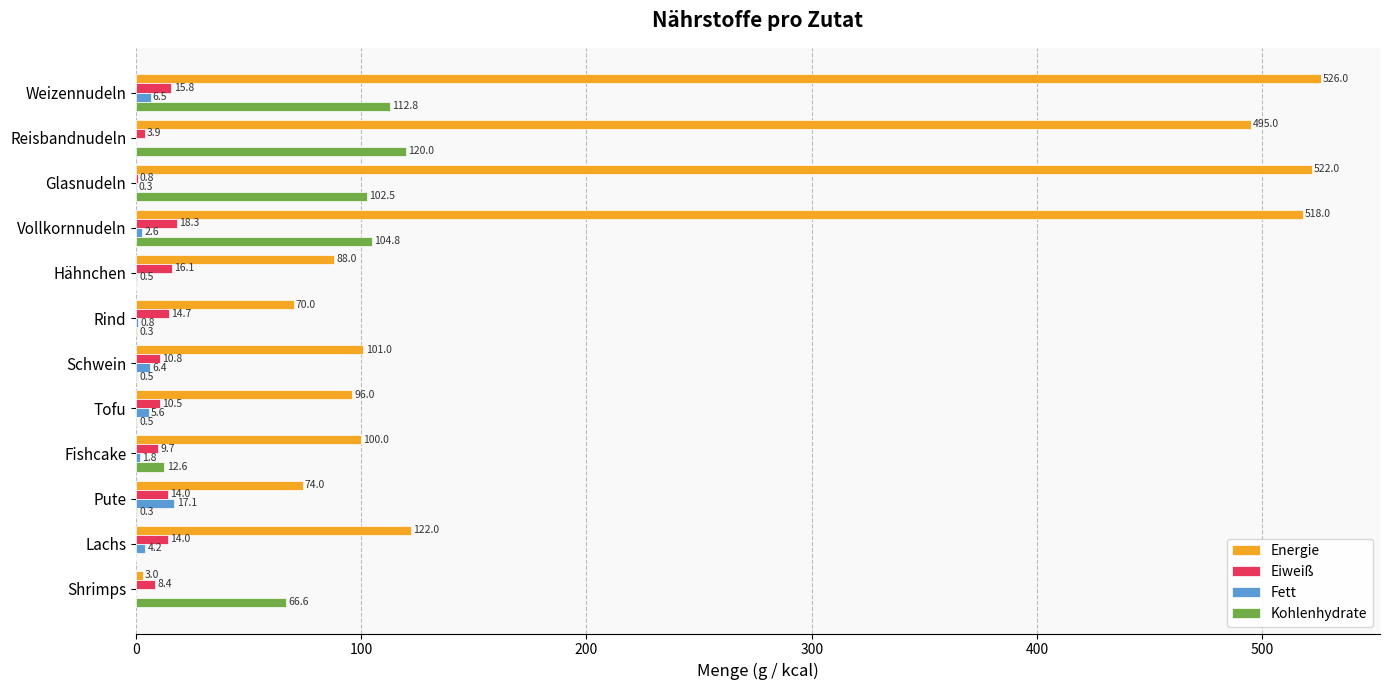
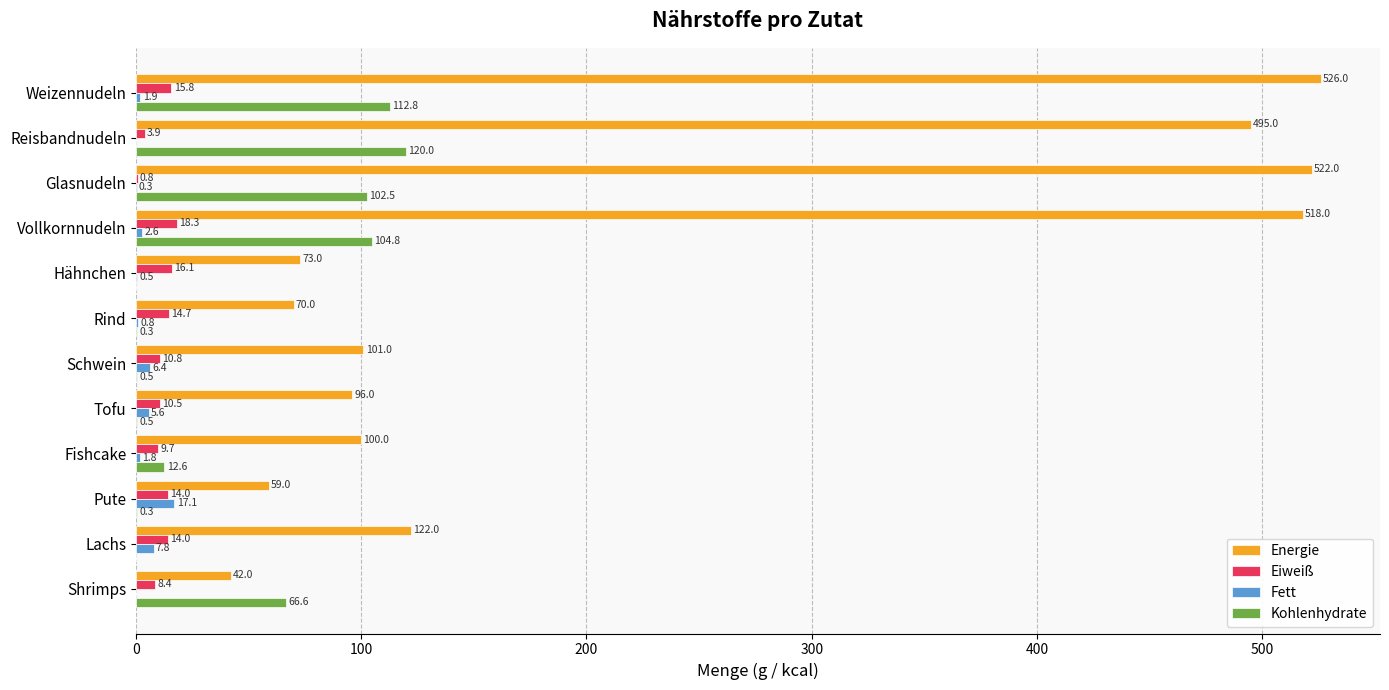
  {
    "Energie": {
      "Weizennudeln": 526.0,
      "Reisbandnudeln": 495.0,
      "Glasnudeln": 522.0,
      "Vollkornnudeln": 518.0,
-     "Hähnchen": 88.0,
+     "Hähnchen": 73.0,
      "Rind": 70.0,
      "Schwein": 101.0,
      "Tofu": 96.0,
      "Fishcake": 100.0,
-     "Pute": 74.0,
+     "Pute": 59.0,
      "Lachs": 122.0,
-     "Shrimps": 3.0
+     "Shrimps": 42.0
    },
    "Eiweiß": {
      "Weizennudeln": 15.8,
      "Reisbandnudeln": 3.9,
      "Glasnudeln": 0.8,
      "Vollkornnudeln": 18.3,
      "Hähnchen": 16.1,
      "Rind": 14.7,
      "Schwein": 10.8,
      "Tofu": 10.5,
      "Fishcake": 9.7,
      "Pute": 14.0,
      "Lachs": 14.0,
      "Shrimps": 8.4
    },
    "Fett": {
-     "Weizennudeln": 6.5,
+     "Weizennudeln": 1.9,
      "Glasnudeln": 0.3,
      "Vollkornnudeln": 2.6,
      "Hähnchen": 0.5,
      "Rind": 0.8,
      "Schwein": 6.4,
      "Tofu": 5.6,
      "Fishcake": 1.8,
      "Pute": 17.1,
-     "Lachs": 4.2
+     "Lachs": 7.8
    },
    "Kohlenhydrate": {
      "Weizennudeln": 112.8,
      "Reisbandnudeln": 120.0,
      "Glasnudeln": 102.5,
      "Vollkornnudeln": 104.8,
      "Rind": 0.3,
      "Schwein": 0.5,
      "Tofu": 0.5,
      "Fishcake": 12.6,
      "Pute": 0.3,
      "Shrimps": 66.6
    }
  }
